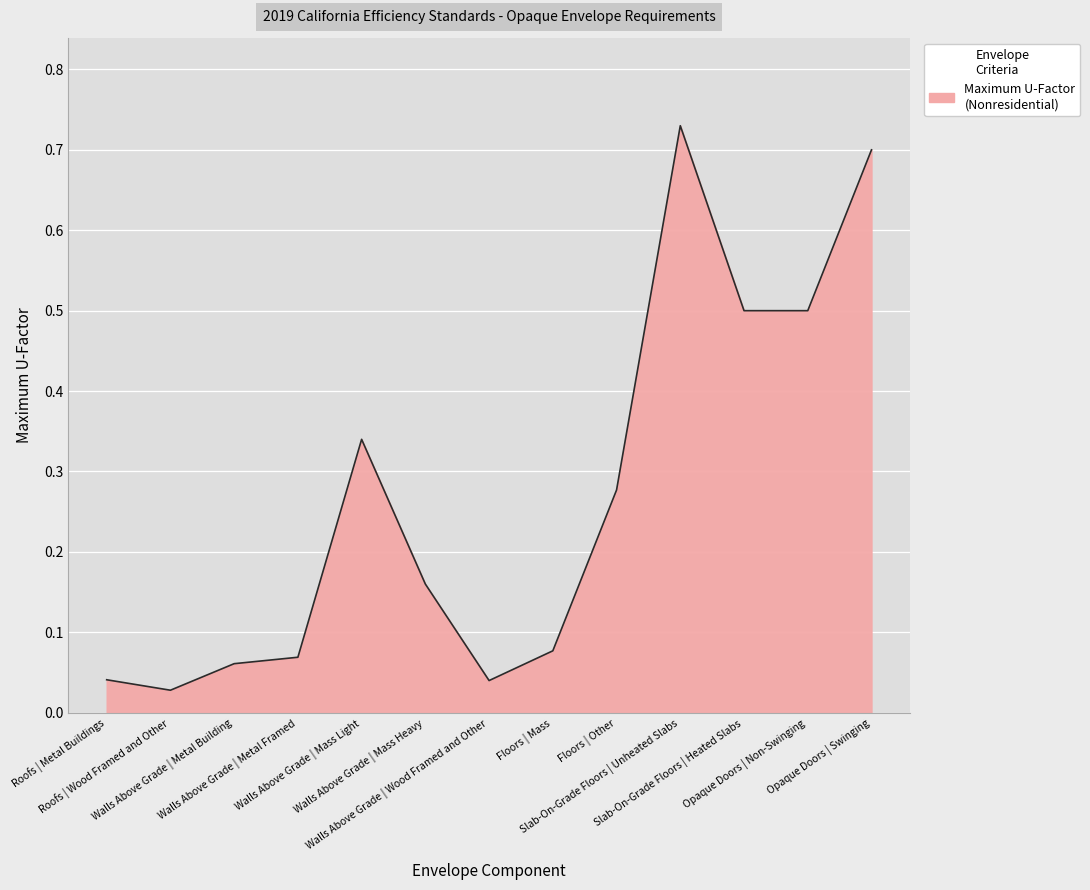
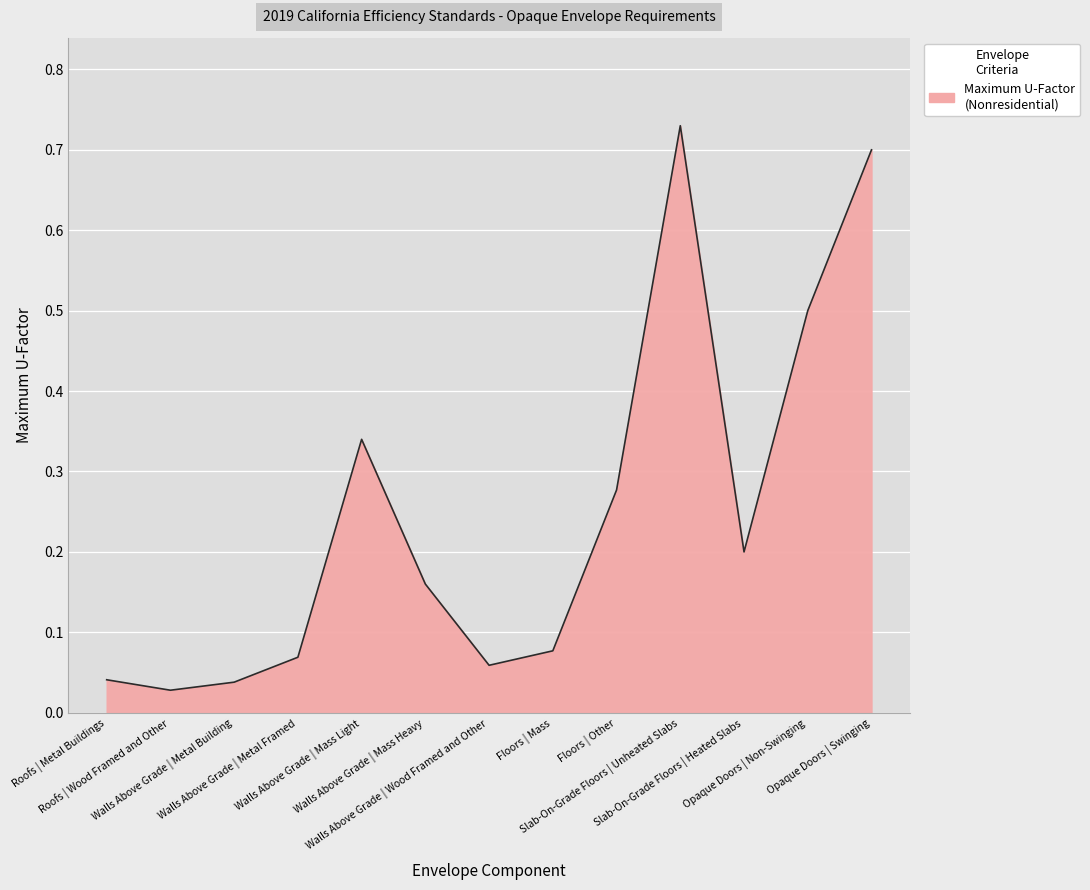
  {
    "Roofs | Metal Buildings": 0.04,
    "Roofs | Wood Framed and Other": 0.03,
-   "Walls Above Grade | Metal Building": 0.06,
+   "Walls Above Grade | Metal Building": 0.04,
    "Walls Above Grade | Metal Framed": 0.07,
    "Walls Above Grade | Mass Light": 0.34,
    "Walls Above Grade | Mass Heavy": 0.16,
-   "Walls Above Grade | Wood Framed and Other": 0.04,
+   "Walls Above Grade | Wood Framed and Other": 0.06,
    "Floors | Mass": 0.08,
    "Floors | Other": 0.28,
    "Slab-On-Grade Floors | Unheated Slabs": 0.73,
-   "Slab-On-Grade Floors | Heated Slabs": 0.5,
+   "Slab-On-Grade Floors | Heated Slabs": 0.2,
    "Opaque Doors | Non-Swinging": 0.50,
    "Opaque Doors | Swinging": 0.70
  }
